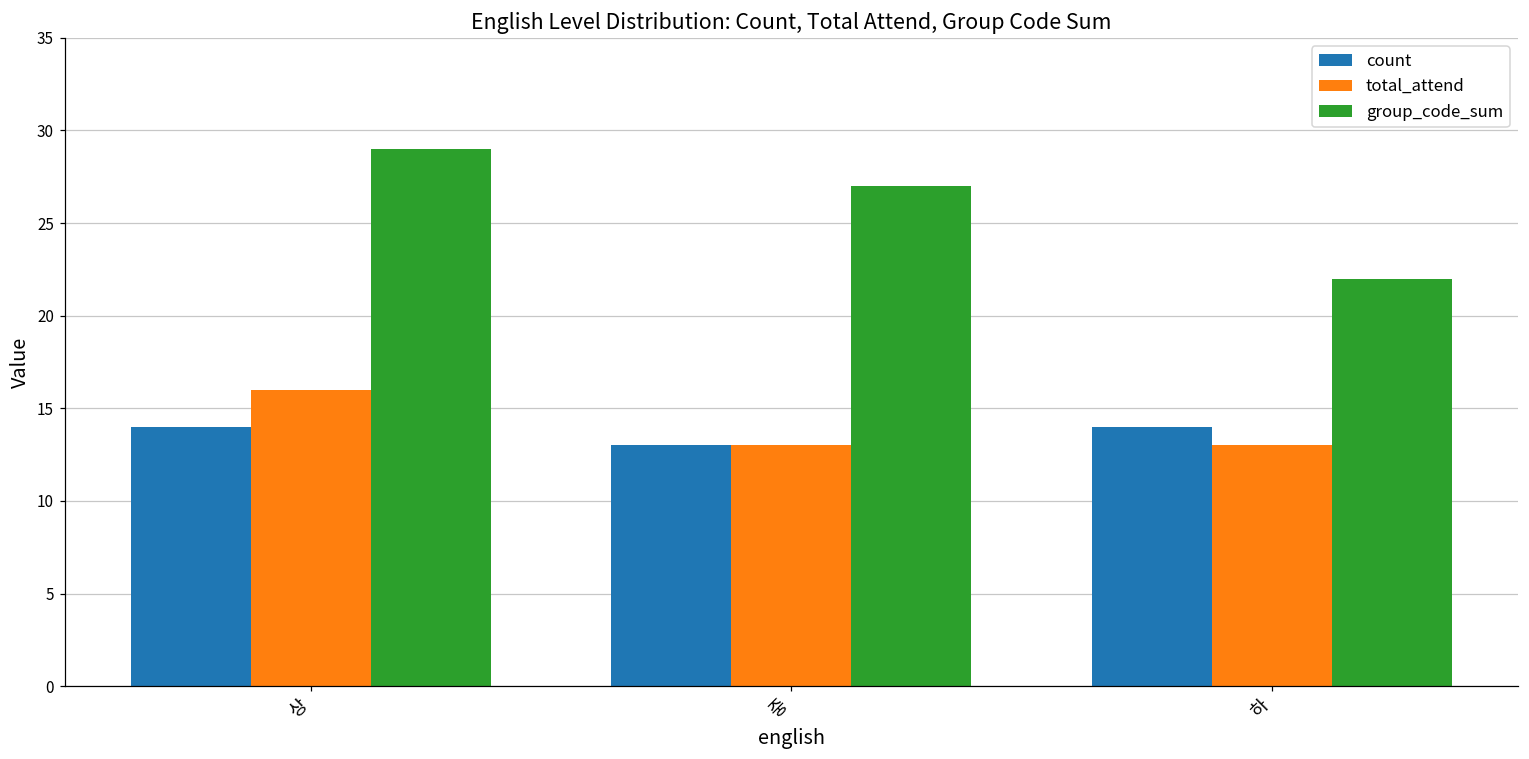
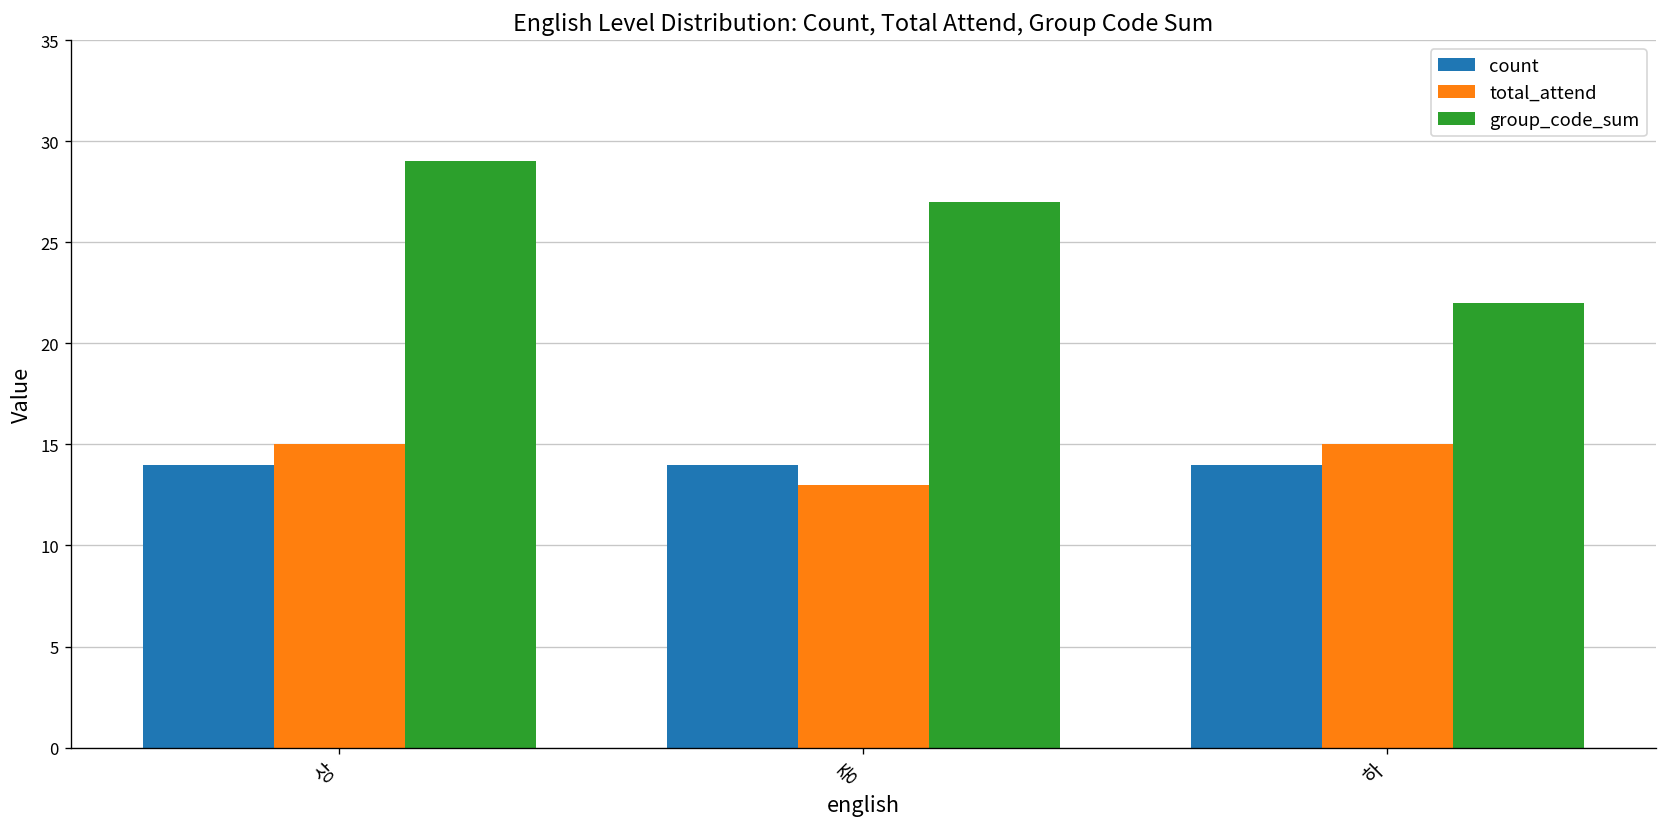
  {
    "count": {
      "상": 14,
-     "중": 13,
+     "중": 14,
      "하": 14
    },
    "total_attend": {
-     "상": 16,
+     "상": 15,
      "중": 13,
-     "하": 13
+     "하": 15
    },
    "group_code_sum": {
      "상": 29,
      "중": 27,
      "하": 22
    }
  }
